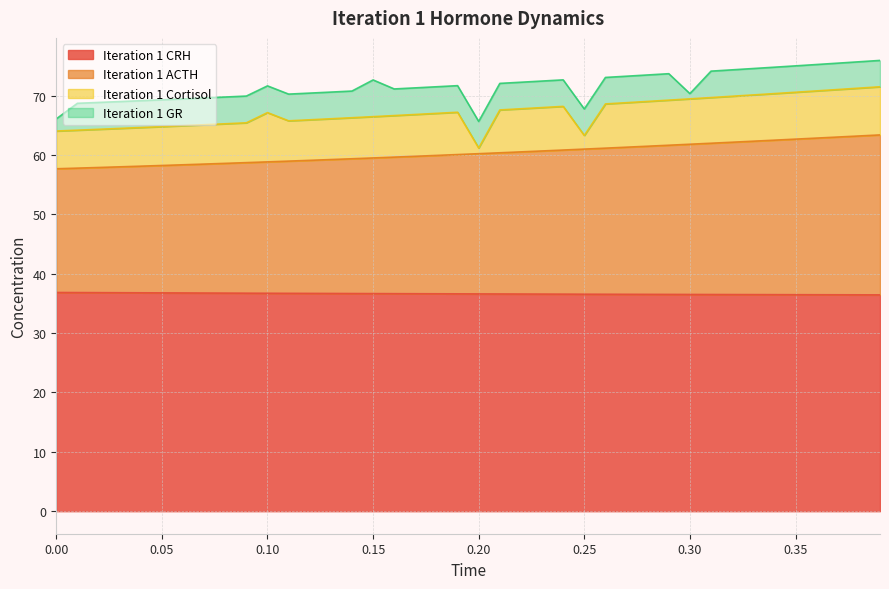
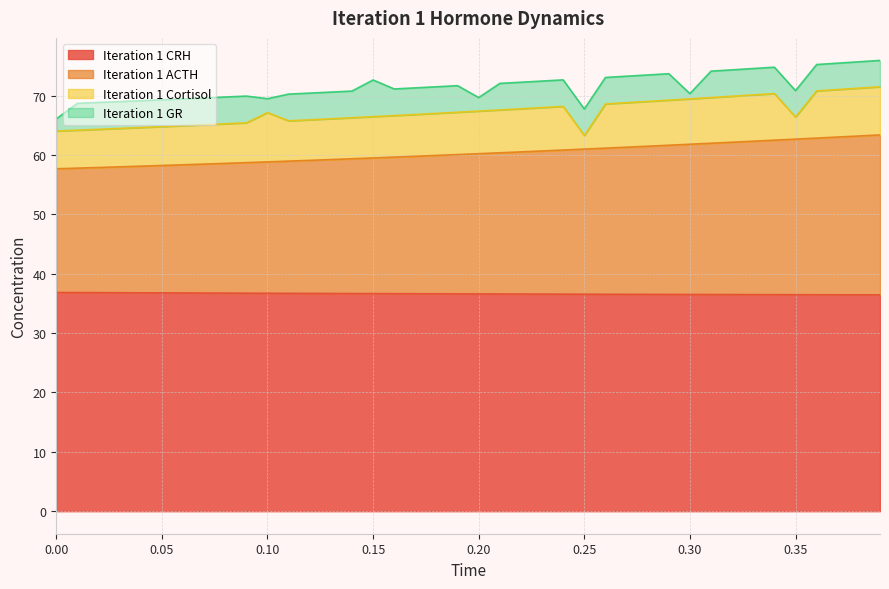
  {
    "Iteration 1 Cortisol": {
      "0.00": 6,
      "0.05": 7,
      "0.10": 8,
      "0.15": 7,
-     "0.20": 1,
+     "0.20": 7,
      "0.25": 2,
      "0.30": 8,
-     "0.35": 8
+     "0.35": 4
    },
    "Iteration 1 GR": {
      "0.00": 2,
-     "0.10": 5,
+     "0.10": 2,
      "0.15": 6,
-     "0.20": 4,
+     "0.20": 2,
      "0.25": 4,
      "0.30": 1,
      "0.35": 4
    }
  }
